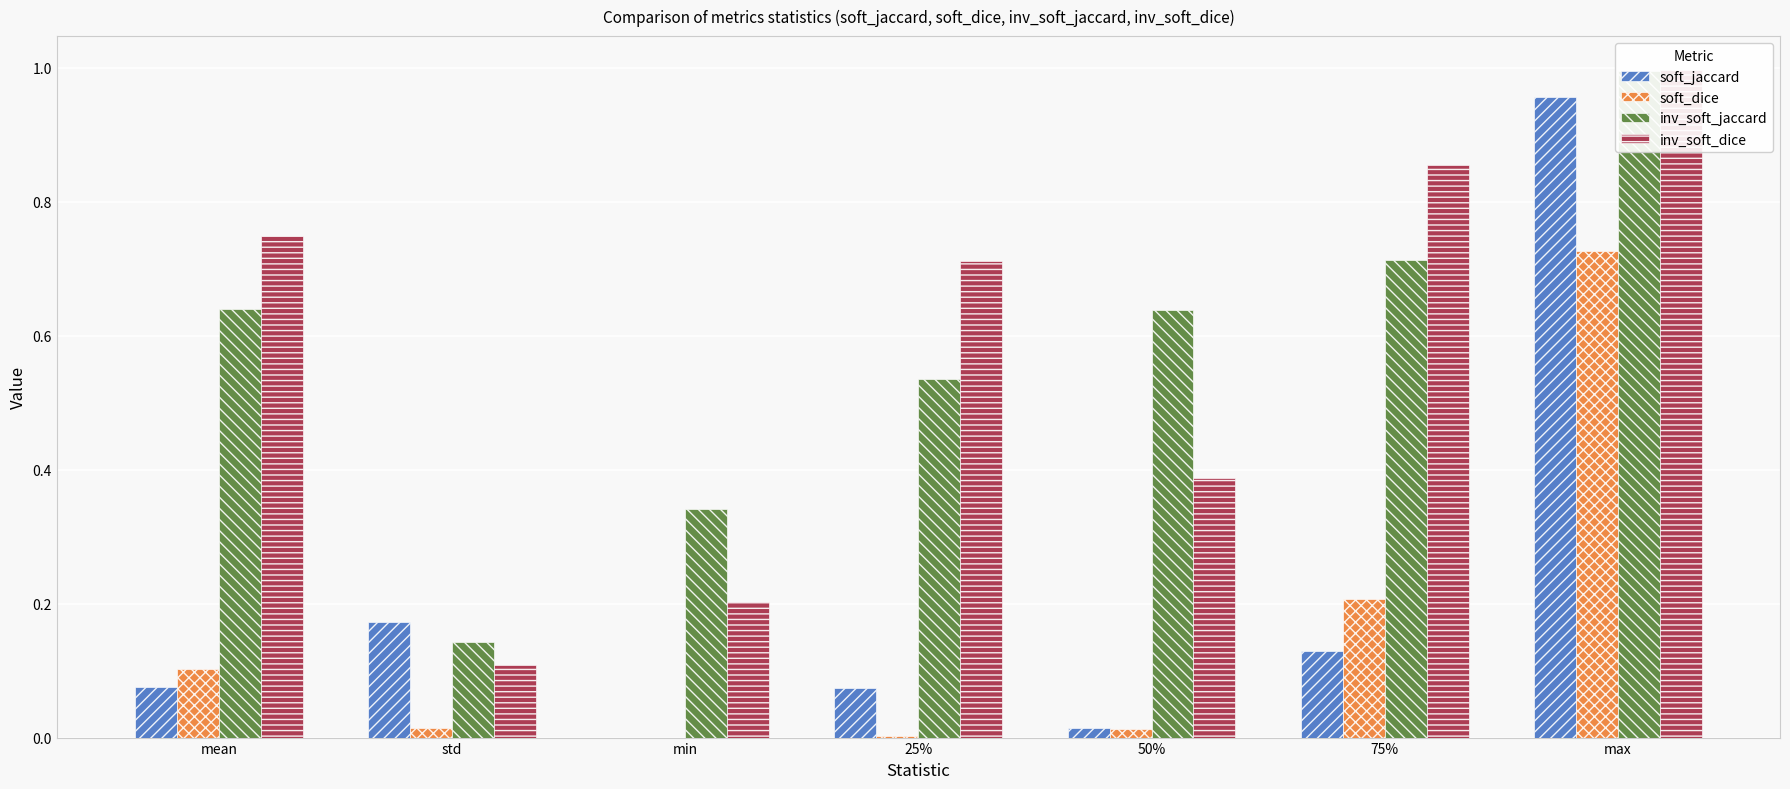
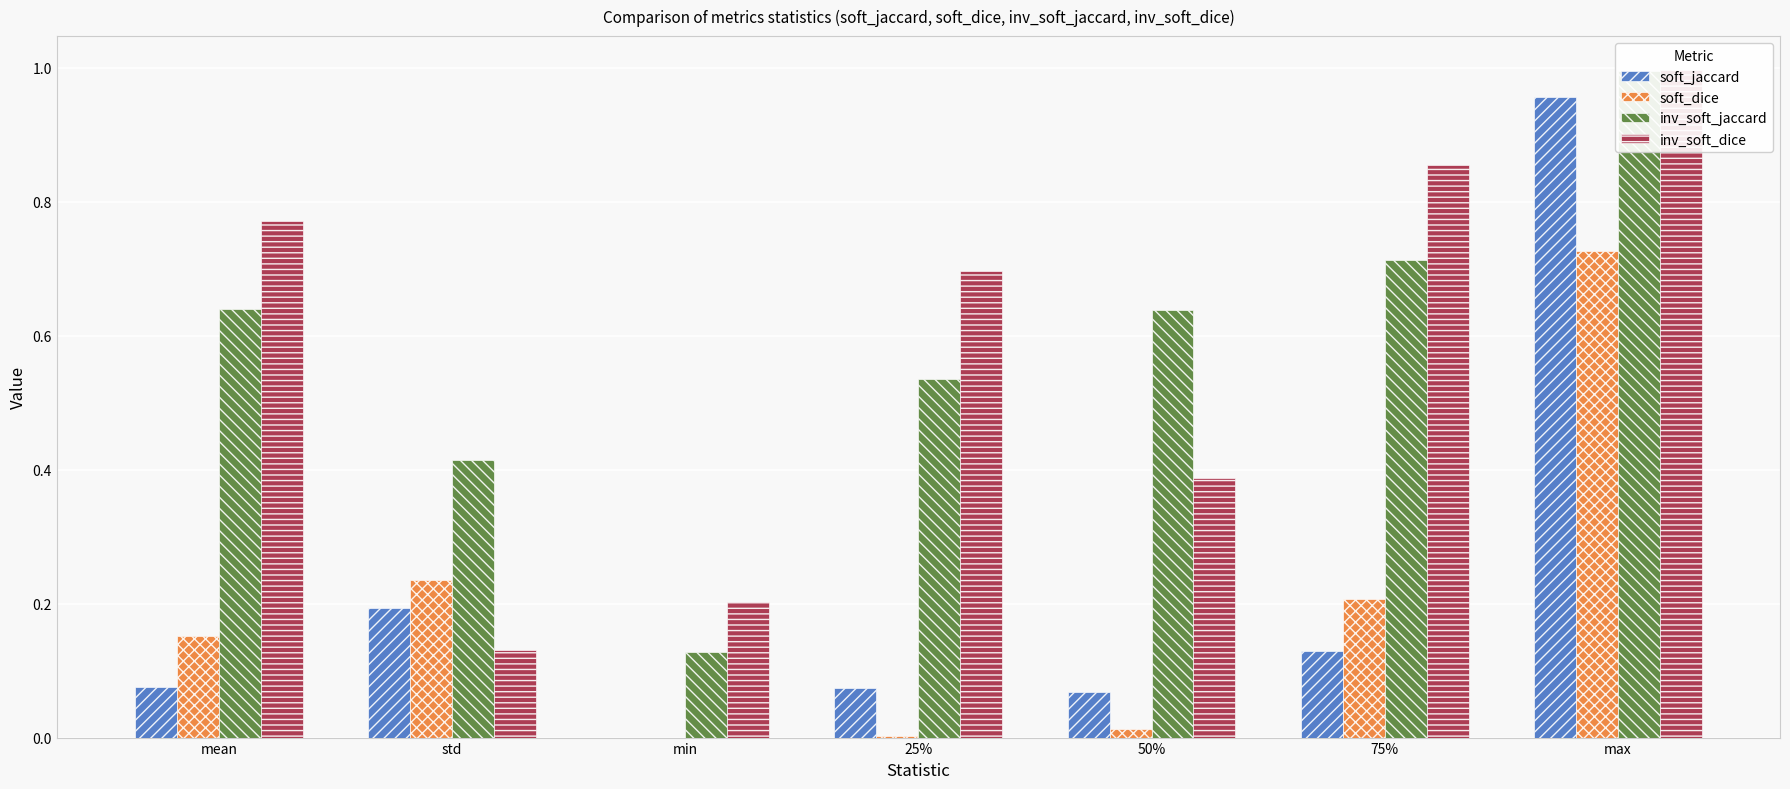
  {
    "soft_jaccard": {
      "mean": 0.08,
-     "std": 0.17,
+     "std": 0.19,
      "25%": 0.07,
-     "50%": 0.01,
+     "50%": 0.07,
      "75%": 0.13,
      "max": 0.96
    },
    "soft_dice": {
-     "mean": 0.10,
-     "std": 0.01,
+     "mean": 0.15,
+     "std": 0.24,
      "50%": 0.01,
      "75%": 0.21,
      "max": 0.73
    },
    "inv_soft_jaccard": {
      "mean": 0.64,
-     "std": 0.14,
-     "min": 0.34,
+     "std": 0.41,
+     "min": 0.13,
      "25%": 0.53,
      "50%": 0.64,
      "75%": 0.71
    },
    "inv_soft_dice": {
-     "mean": 0.75,
-     "std": 0.11,
+     "mean": 0.77,
+     "std": 0.13,
      "min": 0.20,
-     "25%": 0.71,
+     "25%": 0.70,
      "50%": 0.39,
      "75%": 0.85
    }
  }
